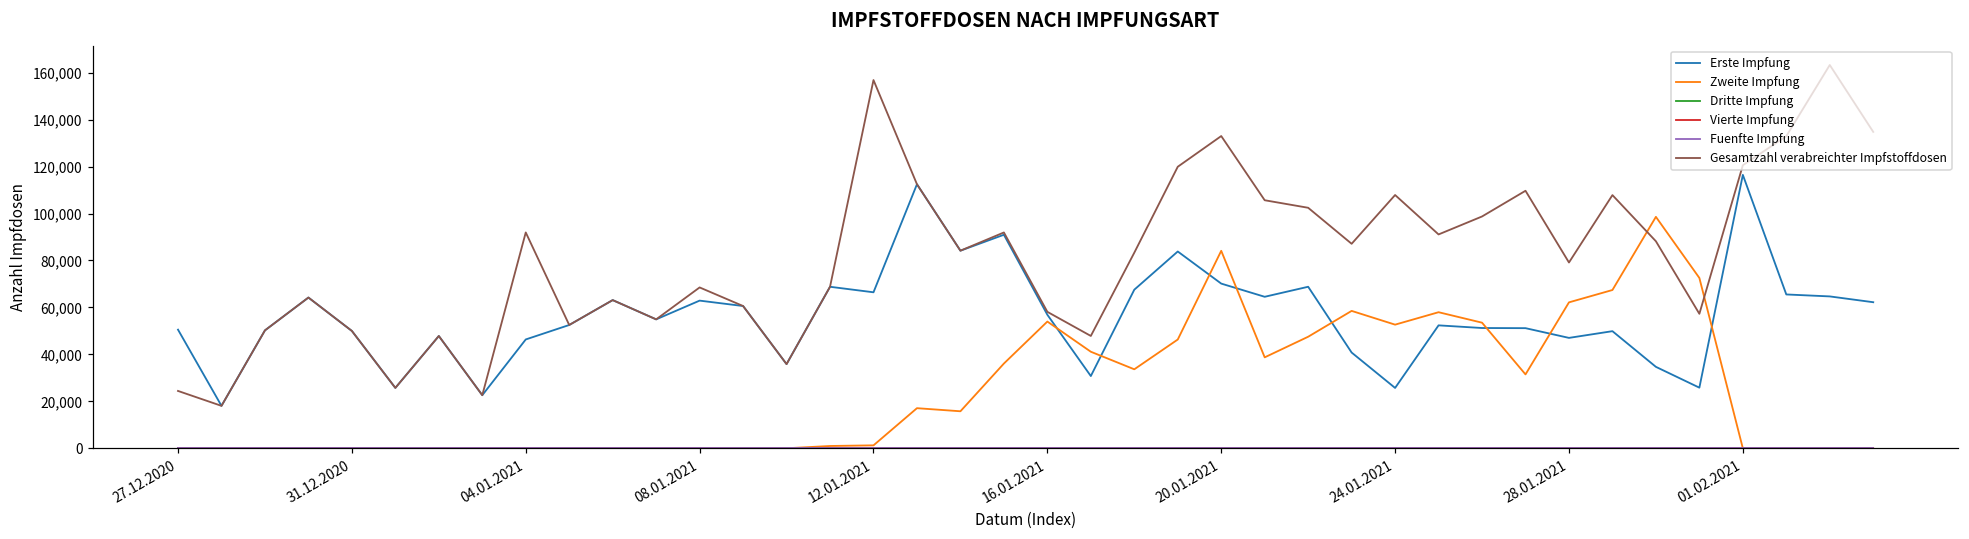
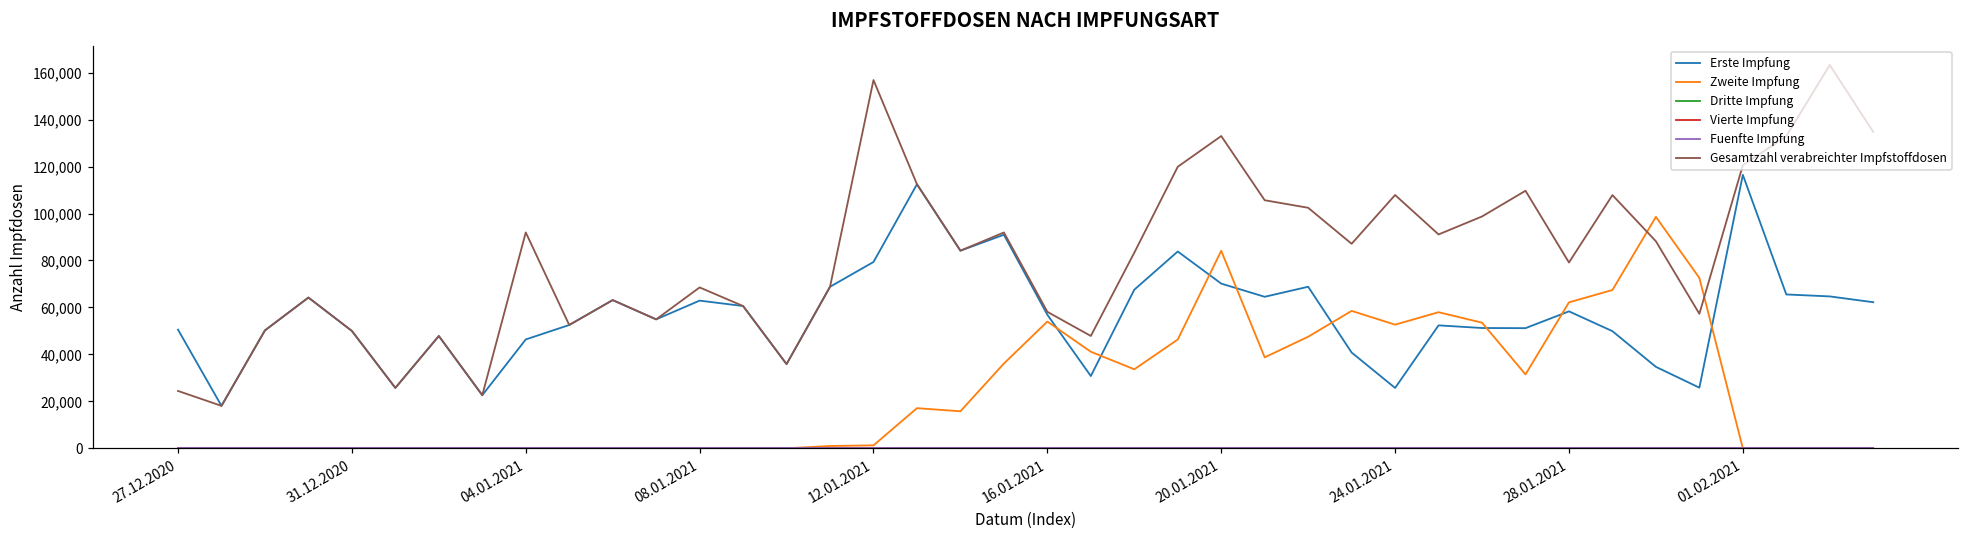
  {
    "Erste Impfung": {
      "27.12.2020": "51,000",
      "04.01.2021": "46,000",
      "08.01.2021": "63,000",
-     "12.01.2021": "66,000",
+     "12.01.2021": "79,000",
      "16.01.2021": "57,000",
      "20.01.2021": "70,000",
      "24.01.2021": "26,000",
-     "28.01.2021": "47,000",
+     "28.01.2021": "58,000",
      "01.02.2021": "116,000"
    },
    "Zweite Impfung": {
      "12.01.2021": "1,000",
      "16.01.2021": "54,000",
      "20.01.2021": "84,000",
      "24.01.2021": "53,000",
      "28.01.2021": "62,000"
    },
    "Fuenfte Impfung": {
      "12.01.2021": "0",
      "16.01.2021": "0",
      "20.01.2021": "0",
      "24.01.2021": "0",
      "28.01.2021": "0"
    },
    "Gesamtzahl verabreichter Impfstoffdosen": {
      "27.12.2020": "24,000",
      "04.01.2021": "92,000",
      "08.01.2021": "69,000",
      "12.01.2021": "157,000",
      "16.01.2021": "58,000",
      "20.01.2021": "133,000",
      "24.01.2021": "108,000",
      "28.01.2021": "79,000",
      "01.02.2021": "121,000"
    }
  }
